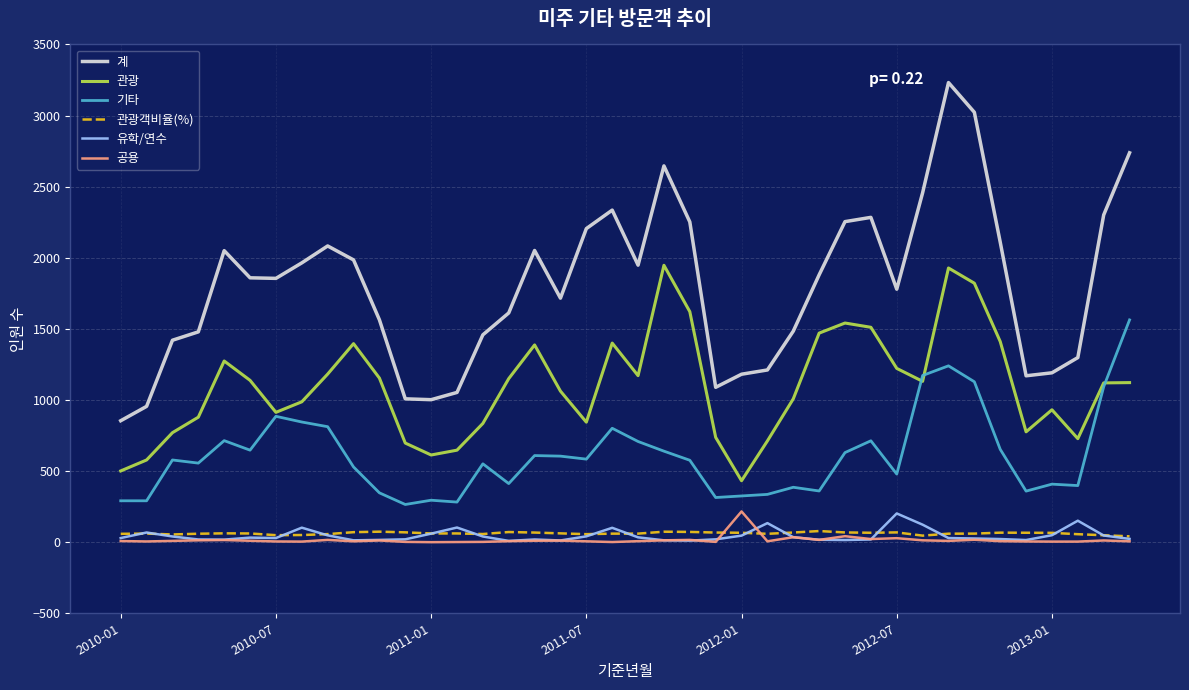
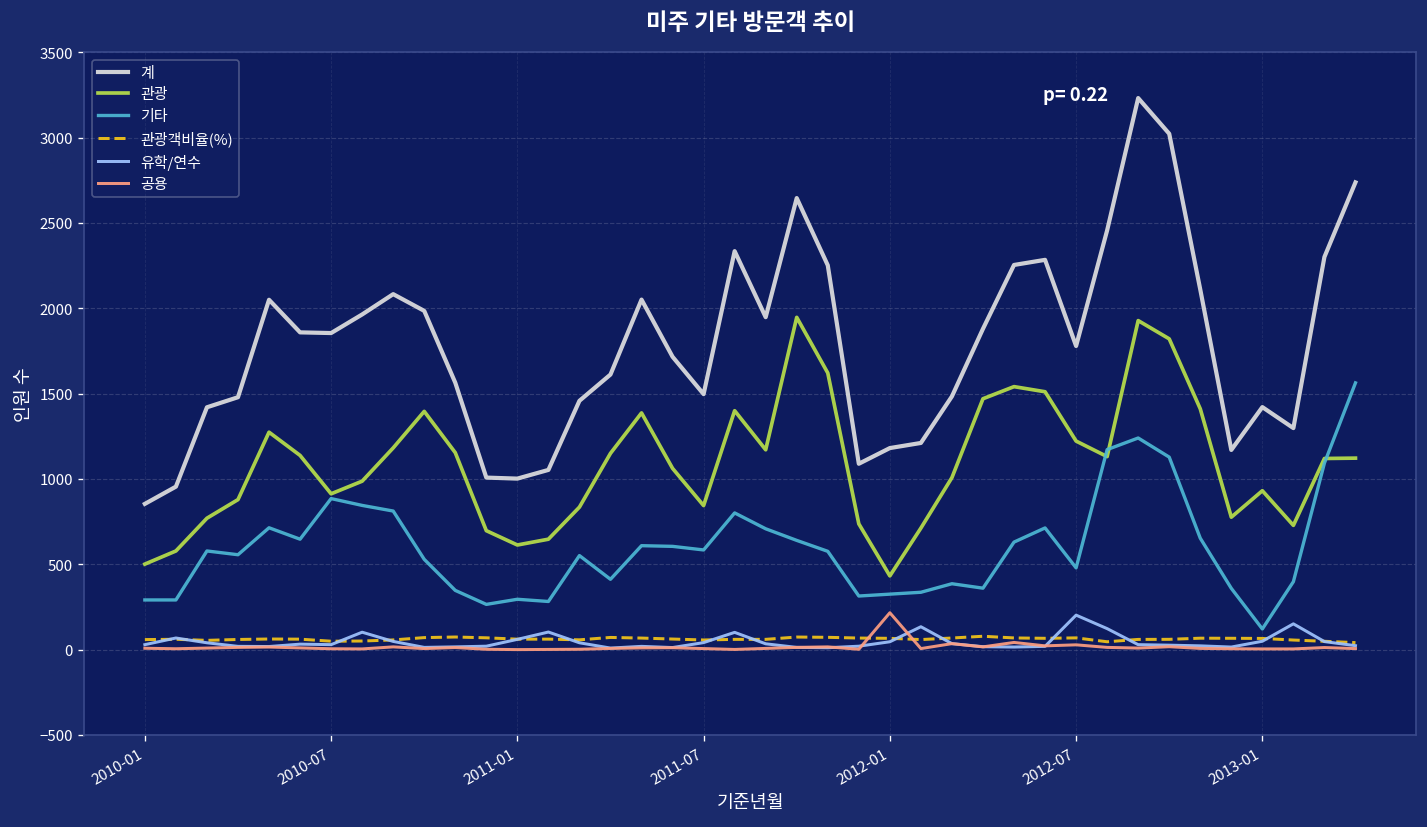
  {
    "계": {
      "2010-01": 850,
      "2010-07": 1860,
      "2011-01": 1000,
-     "2011-07": 2210,
+     "2011-07": 1500,
      "2012-01": 1180,
      "2012-07": 1780,
-     "2013-01": 1190
+     "2013-01": 1420
    },
    "관광": {
      "2010-01": 500,
      "2010-07": 910,
      "2011-01": 610,
      "2011-07": 840,
      "2012-01": 430,
      "2012-07": 1220,
      "2013-01": 930
    },
    "기타": {
      "2010-01": 290,
      "2010-07": 890,
      "2011-01": 300,
      "2011-07": 580,
      "2012-01": 330,
      "2012-07": 480,
-     "2013-01": 410
+     "2013-01": 120
    },
    "관광객비율(%)": {
      "2010-01": 60,
      "2010-07": 50,
      "2012-01": 70,
      "2012-07": 70
    },
    "유학/연수": {
      "2010-01": 30,
      "2010-07": 30,
      "2012-01": 50,
      "2012-07": 200
    },
    "공용": {
      "2010-01": 10,
      "2010-07": 10,
      "2011-01": 0,
      "2011-07": 10,
      "2012-01": 220,
      "2012-07": 30,
      "2013-01": 0
    }
  }
